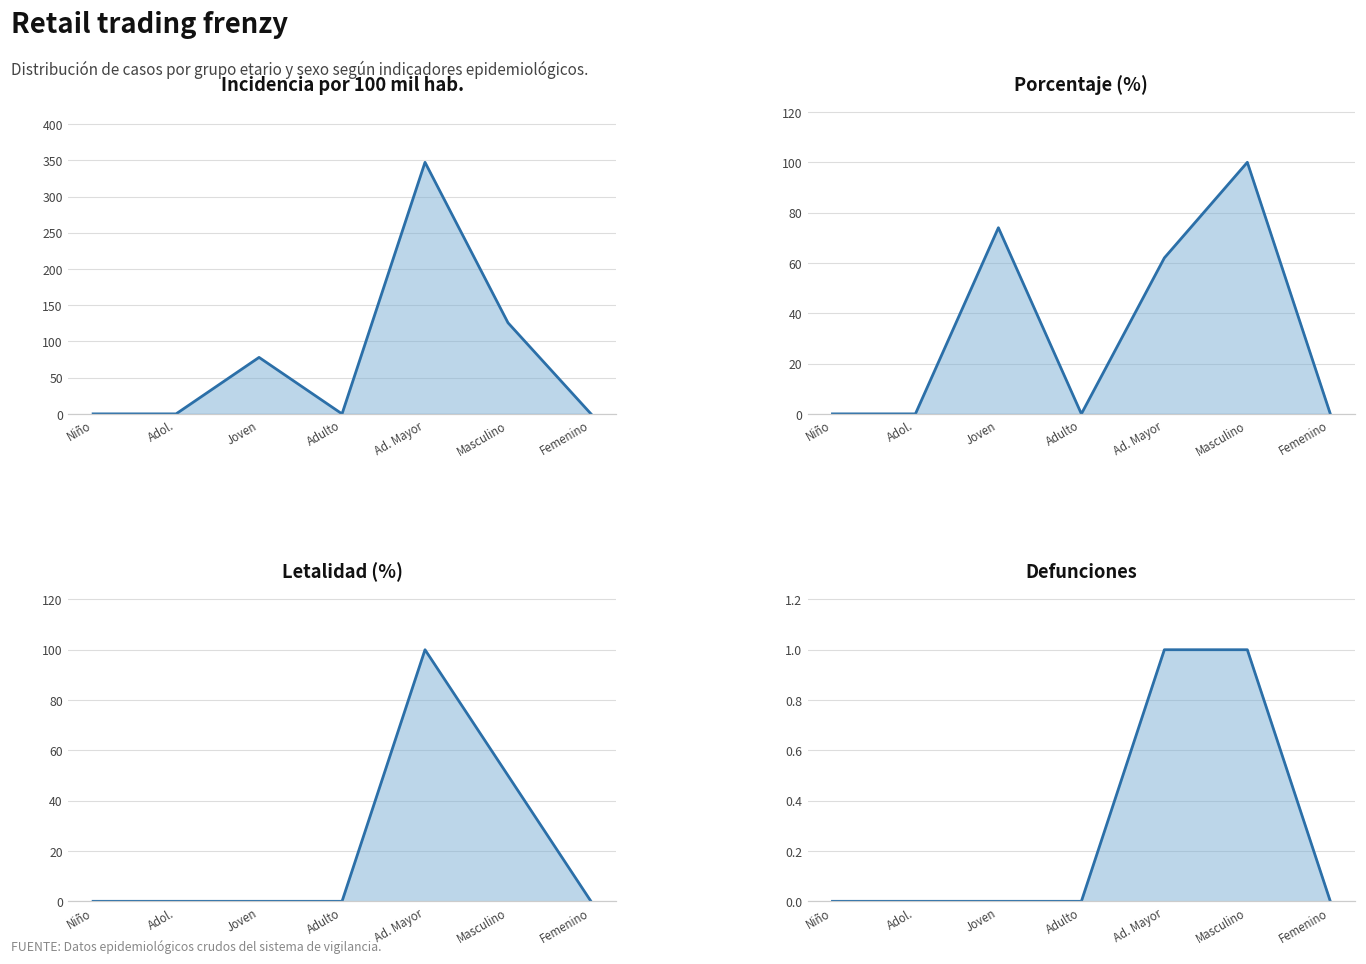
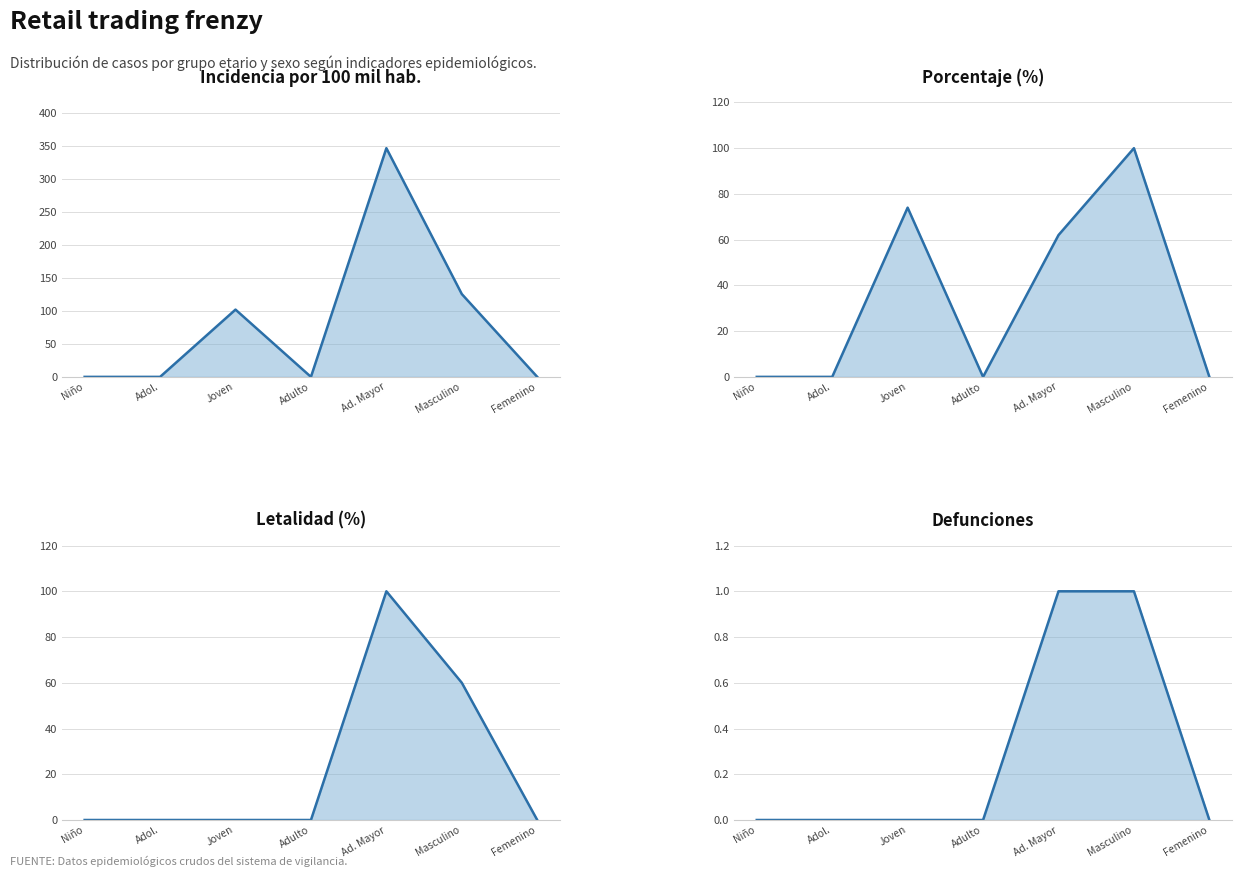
  {
    "Incidencia por 100 mil hab.": {
      "Niño": 0,
      "Adol.": 0,
-     "Joven": 80,
+     "Joven": 100,
      "Adulto": 0,
      "Ad. Mayor": 350,
      "Masculino": 130,
      "Femenino": 0
    },
    "Porcentaje (%)": {
      "Niño": 0,
      "Adol.": 0,
      "Joven": 74,
      "Adulto": 0,
      "Ad. Mayor": 62,
      "Masculino": 100,
      "Femenino": 0
    },
    "Letalidad (%)": {
      "Niño": 0,
      "Adol.": 0,
      "Joven": 0,
      "Adulto": 0,
      "Ad. Mayor": 100,
-     "Masculino": 50,
+     "Masculino": 60,
      "Femenino": 0
    },
    "Defunciones": {
      "Niño": 0.00,
      "Adol.": 0.00,
      "Joven": 0.00,
      "Adulto": 0.00,
      "Ad. Mayor": 1.00,
      "Masculino": 1.00,
      "Femenino": 0.00
    }
  }
